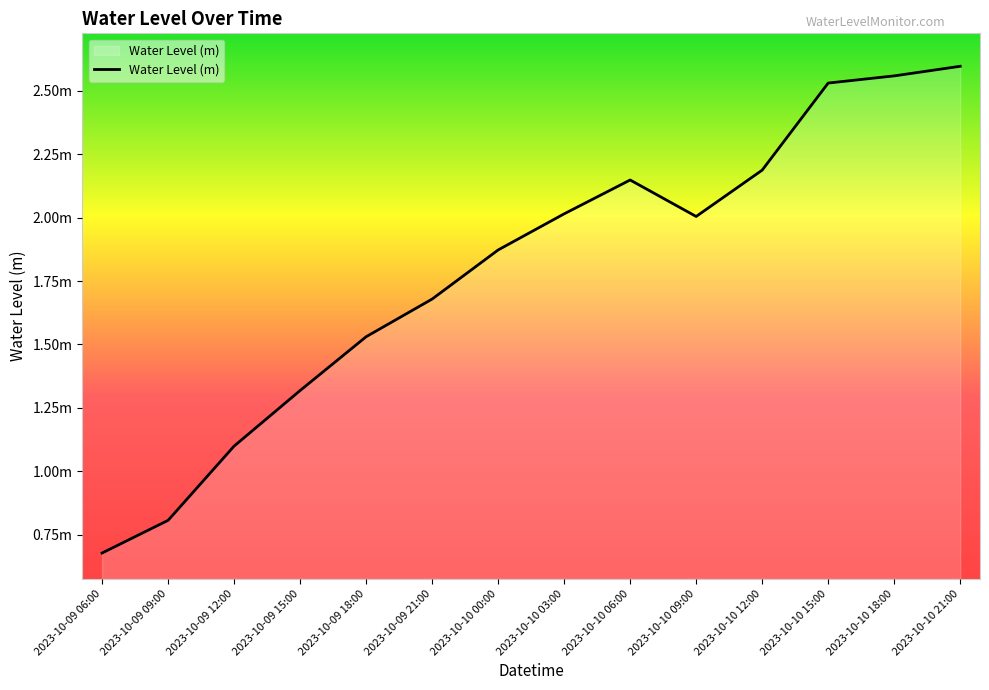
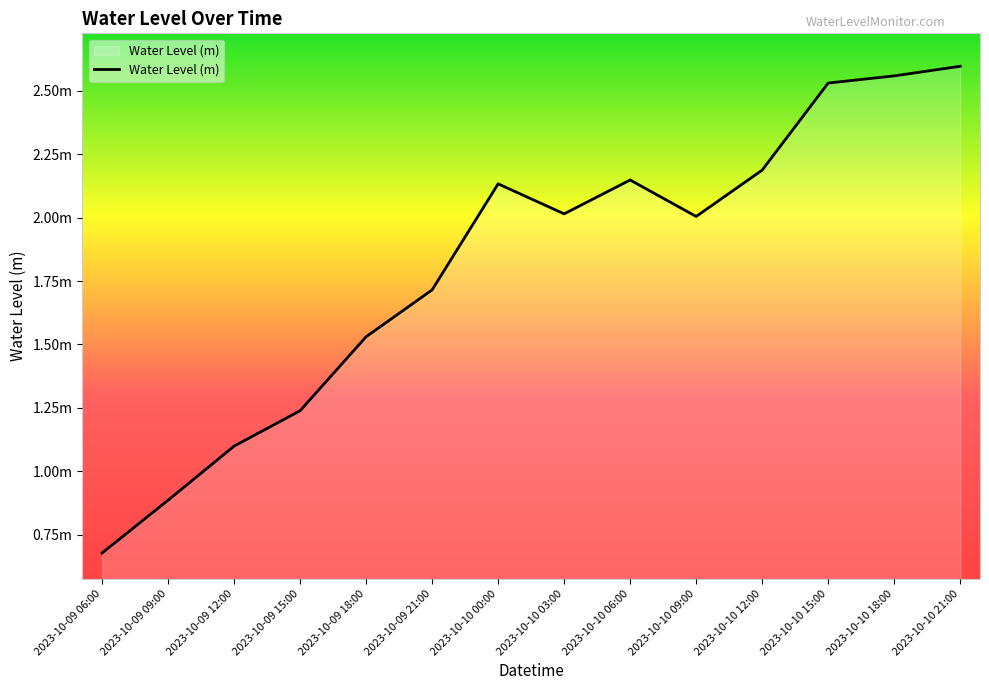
  {
    "2023-10-09 06:00": "0.68m",
-   "2023-10-09 09:00": "0.81m",
+   "2023-10-09 09:00": "0.89m",
    "2023-10-09 12:00": "1.10m",
-   "2023-10-09 15:00": "1.32m",
+   "2023-10-09 15:00": "1.24m",
    "2023-10-09 18:00": "1.53m",
-   "2023-10-09 21:00": "1.68m",
-   "2023-10-10 00:00": "1.87m",
+   "2023-10-09 21:00": "1.72m",
+   "2023-10-10 00:00": "2.13m",
    "2023-10-10 03:00": "2.01m",
    "2023-10-10 06:00": "2.15m",
    "2023-10-10 09:00": "2.00m",
    "2023-10-10 12:00": "2.19m",
    "2023-10-10 15:00": "2.53m",
    "2023-10-10 18:00": "2.56m",
    "2023-10-10 21:00": "2.60m"
  }
